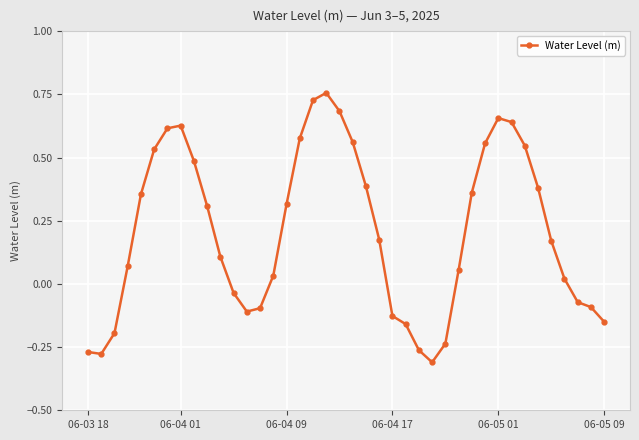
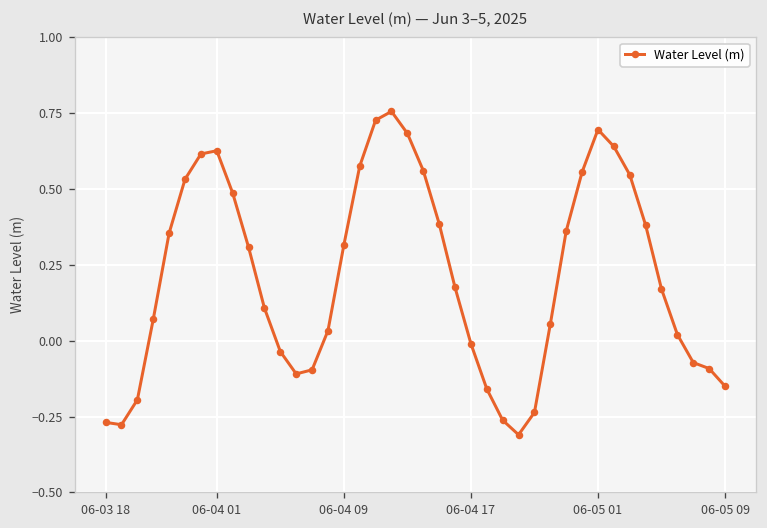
  {
    "06-03 18": -0.27,
    "06-04 01": 0.63,
    "06-04 09": 0.32,
-   "06-04 17": -0.13,
-   "06-05 01": 0.66,
+   "06-04 17": -0.01,
+   "06-05 01": 0.70,
    "06-05 09": -0.15
  }
